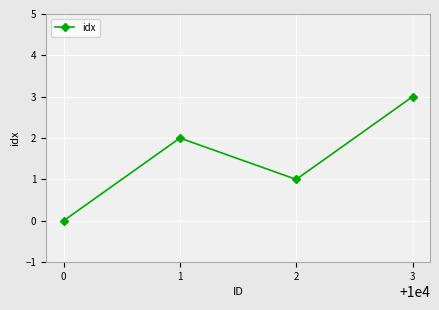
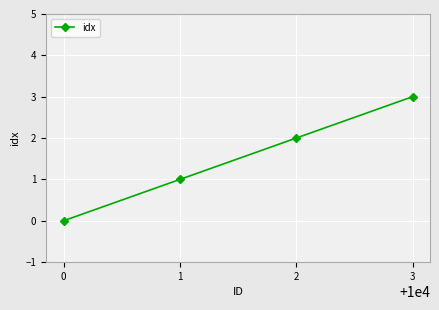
  {
    "0": 0,
-   "1": 2,
-   "2": 1,
+   "1": 1,
+   "2": 2,
    "3": 3
  }
